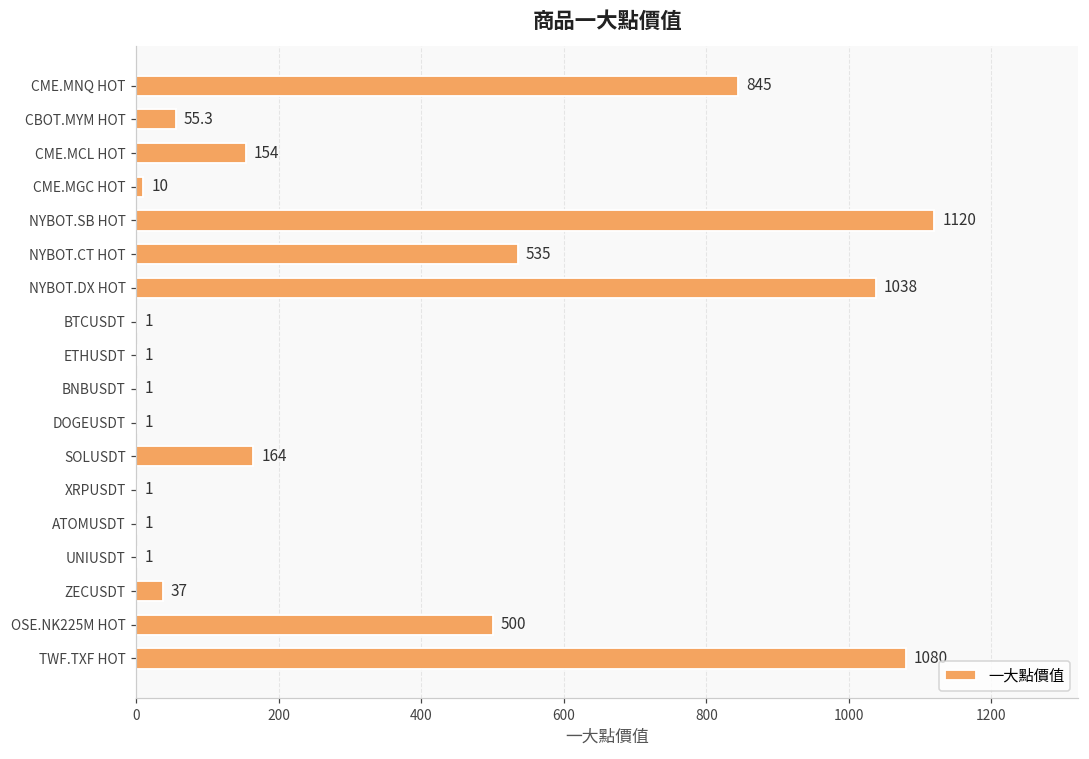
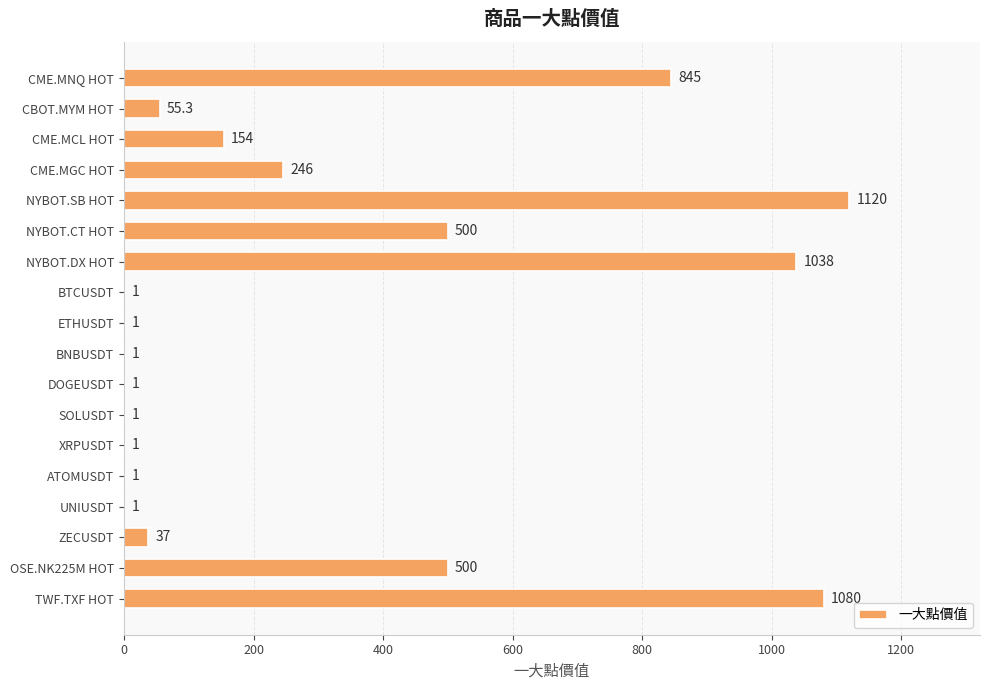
  {
    "CME.MNQ HOT": 845,
    "CBOT.MYM HOT": 55.3,
    "CME.MCL HOT": 154,
-   "CME.MGC HOT": 10,
+   "CME.MGC HOT": 246,
    "NYBOT.SB HOT": 1120,
-   "NYBOT.CT HOT": 535,
+   "NYBOT.CT HOT": 500,
    "NYBOT.DX HOT": 1038,
    "BTCUSDT": 1,
    "ETHUSDT": 1,
    "BNBUSDT": 1,
    "DOGEUSDT": 1,
-   "SOLUSDT": 164,
+   "SOLUSDT": 1,
    "XRPUSDT": 1,
    "ATOMUSDT": 1,
    "UNIUSDT": 1,
    "ZECUSDT": 37,
    "OSE.NK225M HOT": 500
  }
